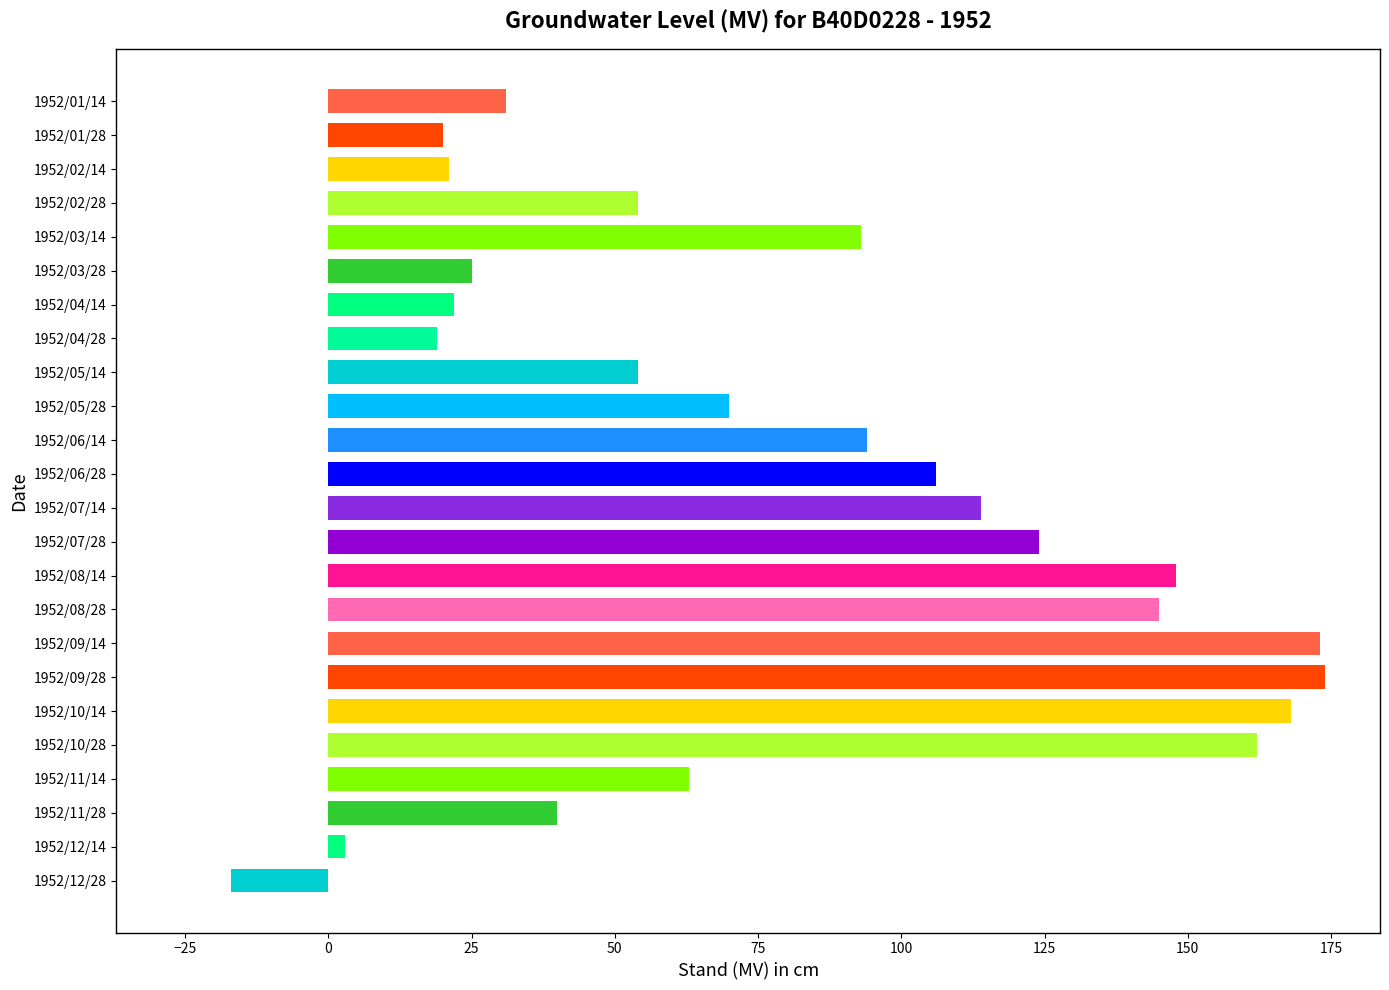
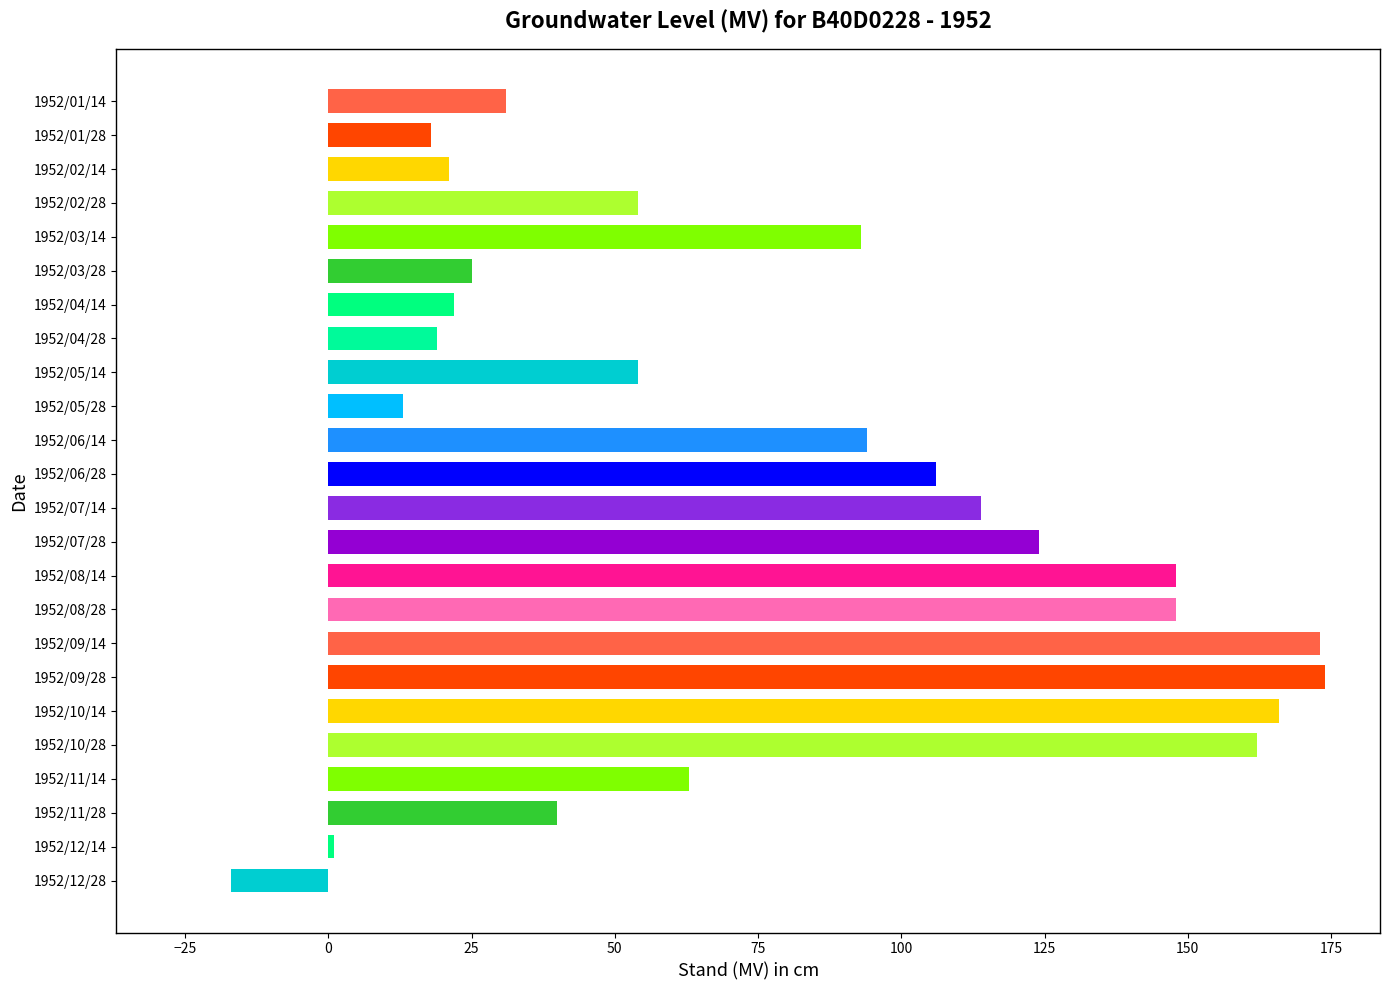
  {
    "1952/01/14": 31,
-   "1952/01/28": 20,
+   "1952/01/28": 18,
    "1952/02/14": 21,
    "1952/02/28": 54,
    "1952/03/14": 93,
    "1952/03/28": 25,
    "1952/04/14": 22,
    "1952/04/28": 19,
    "1952/05/14": 54,
-   "1952/05/28": 70,
+   "1952/05/28": 13,
    "1952/06/14": 94,
    "1952/06/28": 106,
    "1952/07/14": 114,
    "1952/07/28": 124,
    "1952/08/14": 148,
-   "1952/08/28": 145,
+   "1952/08/28": 148,
    "1952/09/14": 173,
    "1952/09/28": 174,
-   "1952/10/14": 168,
+   "1952/10/14": 166,
    "1952/10/28": 162,
    "1952/11/14": 63,
    "1952/11/28": 40,
-   "1952/12/14": 3,
+   "1952/12/14": 1,
    "1952/12/28": -17
  }
